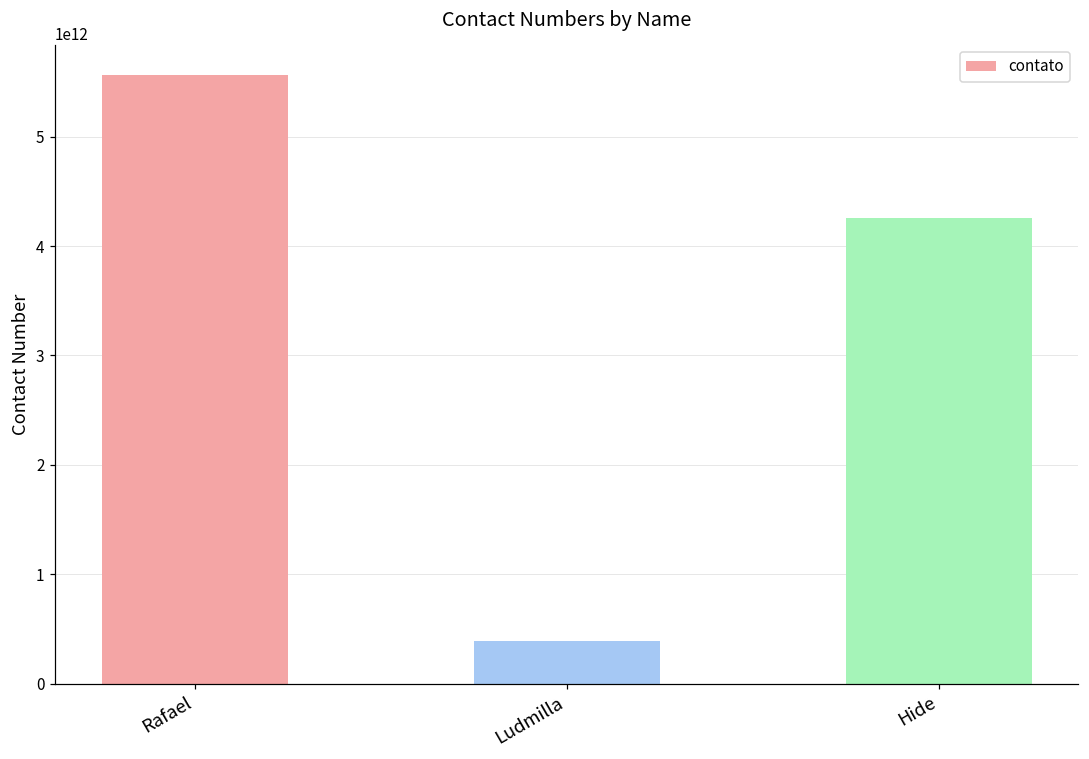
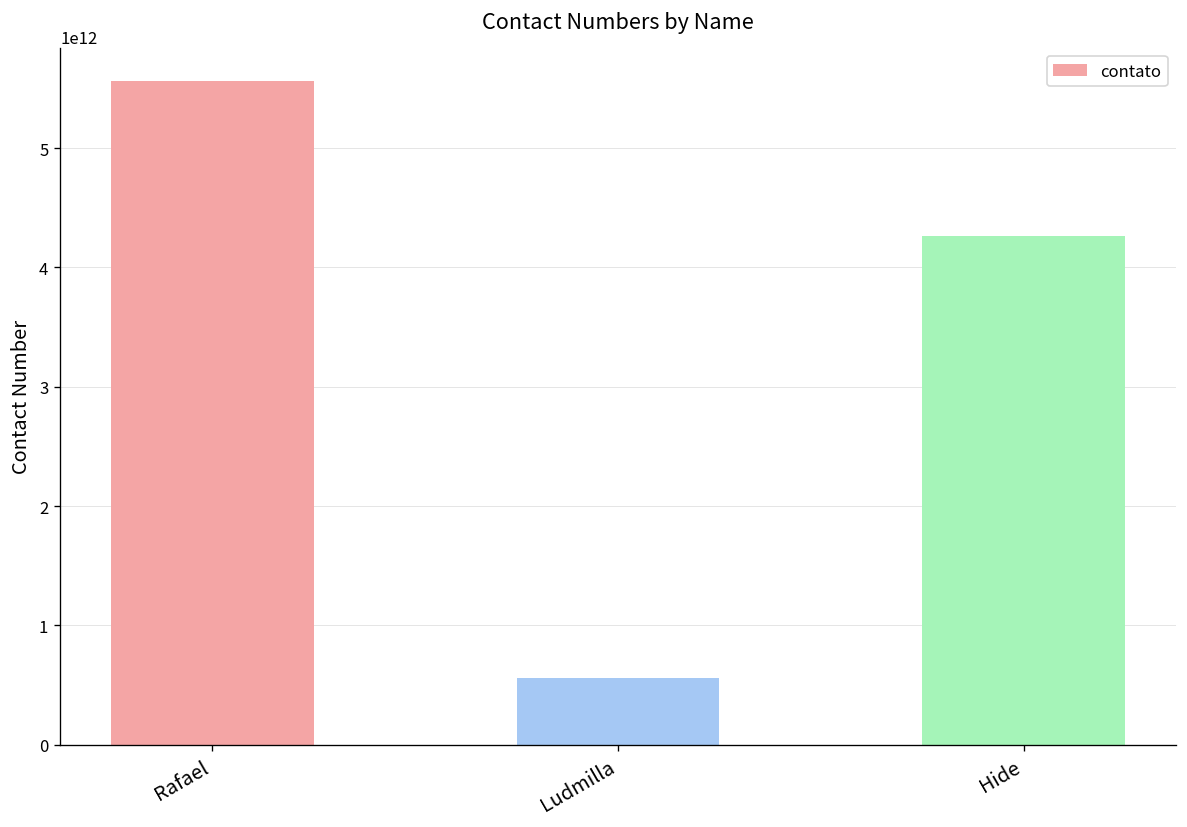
  {
    "Rafael": 5600000000000,
-   "Ludmilla": 400000000000,
+   "Ludmilla": 600000000000,
    "Hide": 4300000000000
  }
